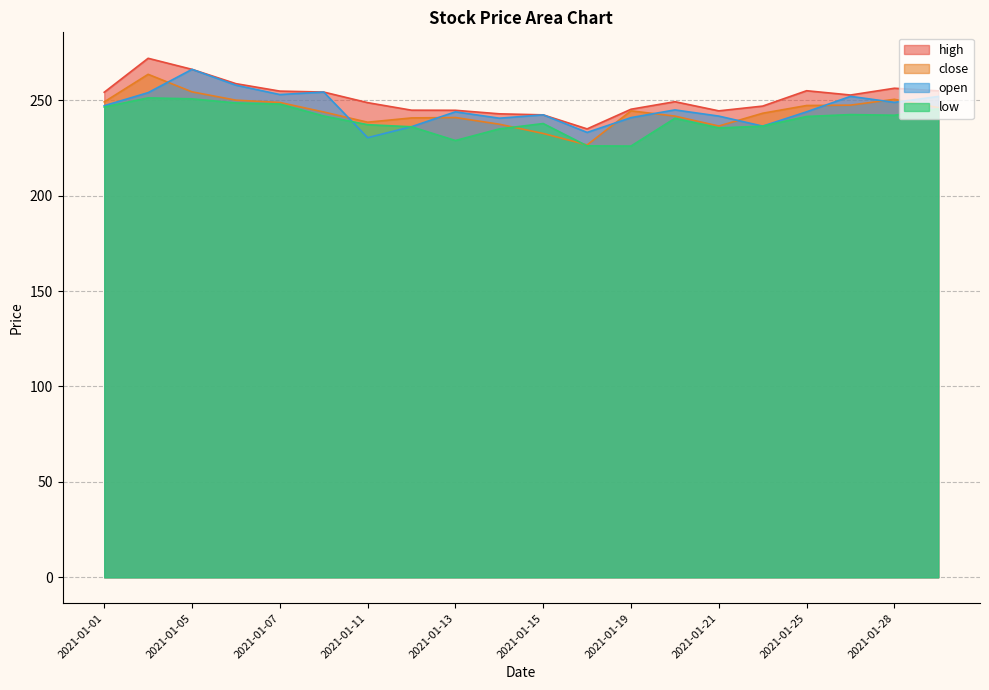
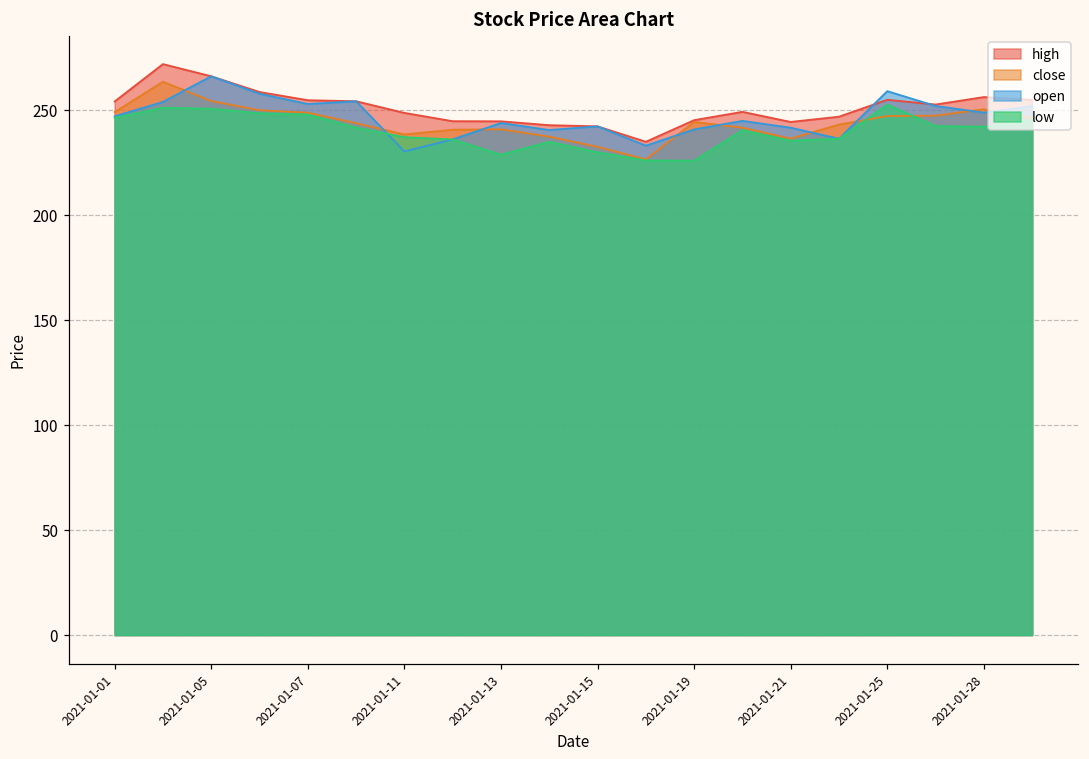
  {
    "open": {
      "2021-01-07": 253,
      "2021-01-11": 230,
      "2021-01-19": 241,
      "2021-01-21": 242,
-     "2021-01-25": 244,
+     "2021-01-25": 259,
      "2021-01-28": 249
    },
    "low": {
      "2021-01-05": 251,
      "2021-01-13": 229,
-     "2021-01-15": 238,
+     "2021-01-15": 230,
      "2021-01-19": 226,
-     "2021-01-25": 242,
+     "2021-01-25": 253,
      "2021-01-28": 242
    }
  }
